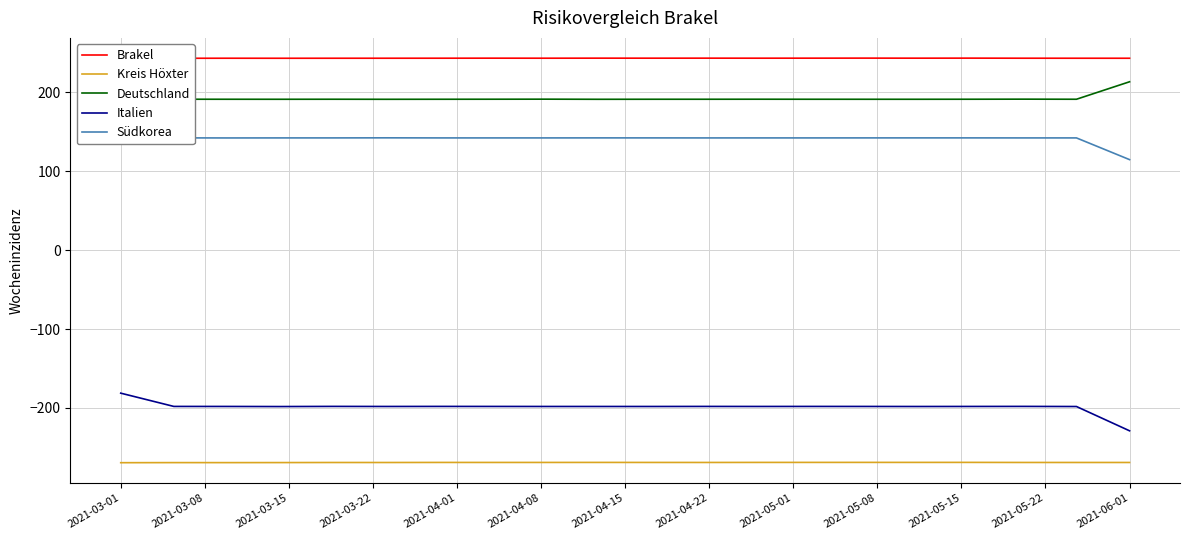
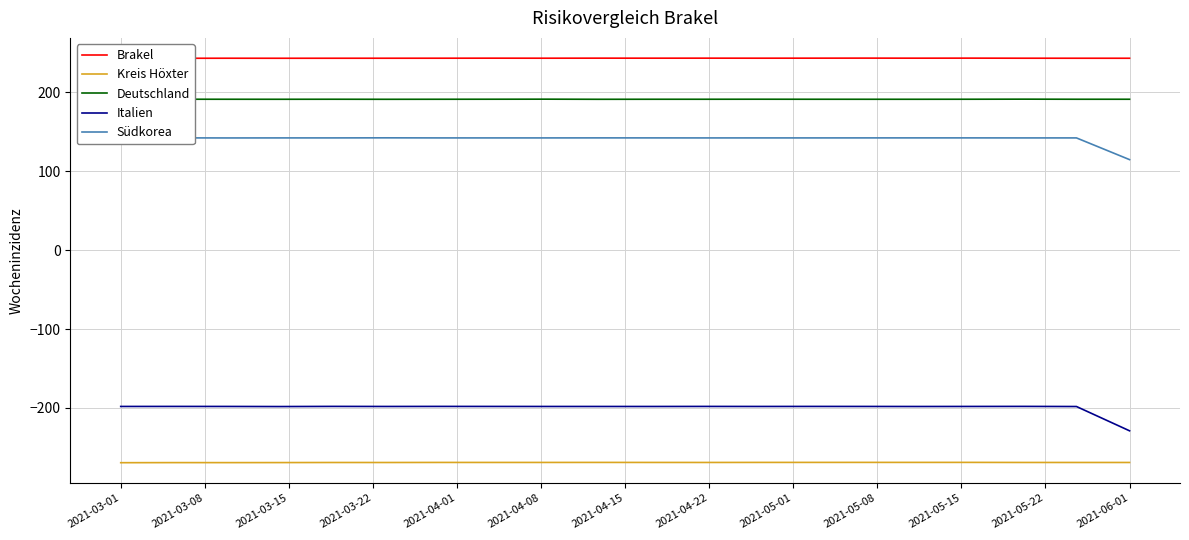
  {
    "Brakel": {
      "2021-06-01": 240
    },
    "Kreis Höxter": {
      "2021-03-01": -270,
      "2021-06-01": -270
    },
    "Deutschland": {
-     "2021-06-01": 210
+     "2021-06-01": 190
    },
    "Italien": {
-     "2021-03-01": -180,
+     "2021-03-01": -200,
      "2021-06-01": -230
    },
    "Südkorea": {
      "2021-06-01": 110
    }
  }
